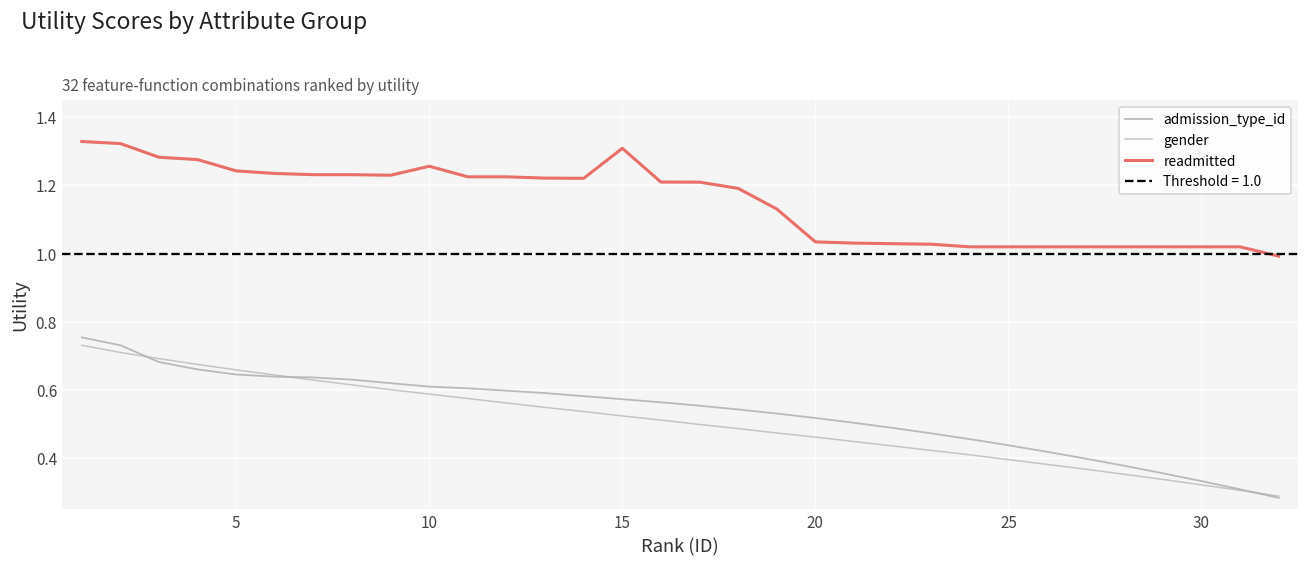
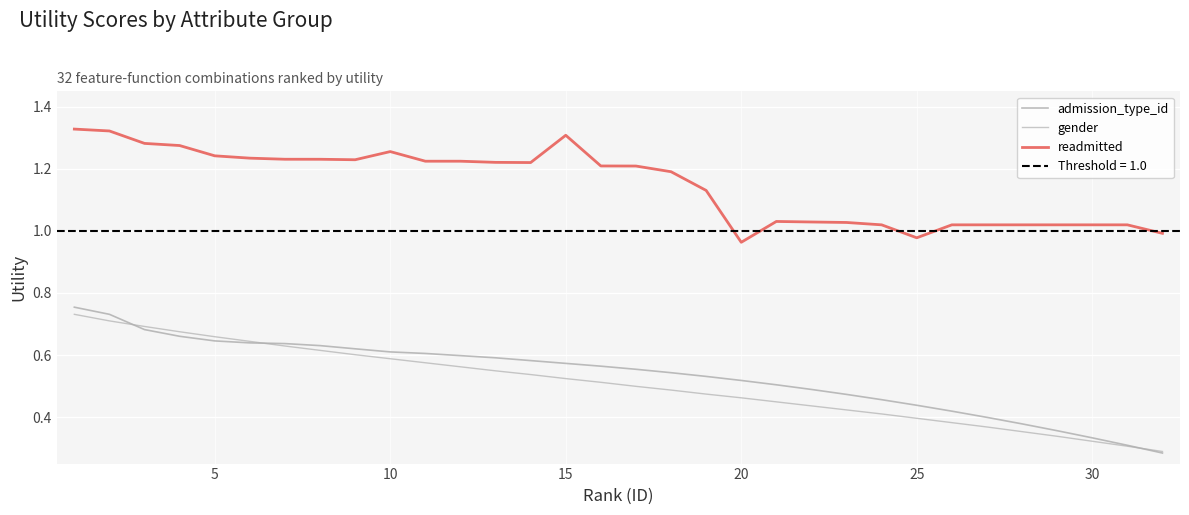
  {
    "readmitted": {
      "5": 1.24,
      "10": 1.26,
      "15": 1.31,
-     "20": 1.03,
-     "25": 1.02,
+     "20": 0.96,
+     "25": 0.98,
      "30": 1.02
    }
  }
